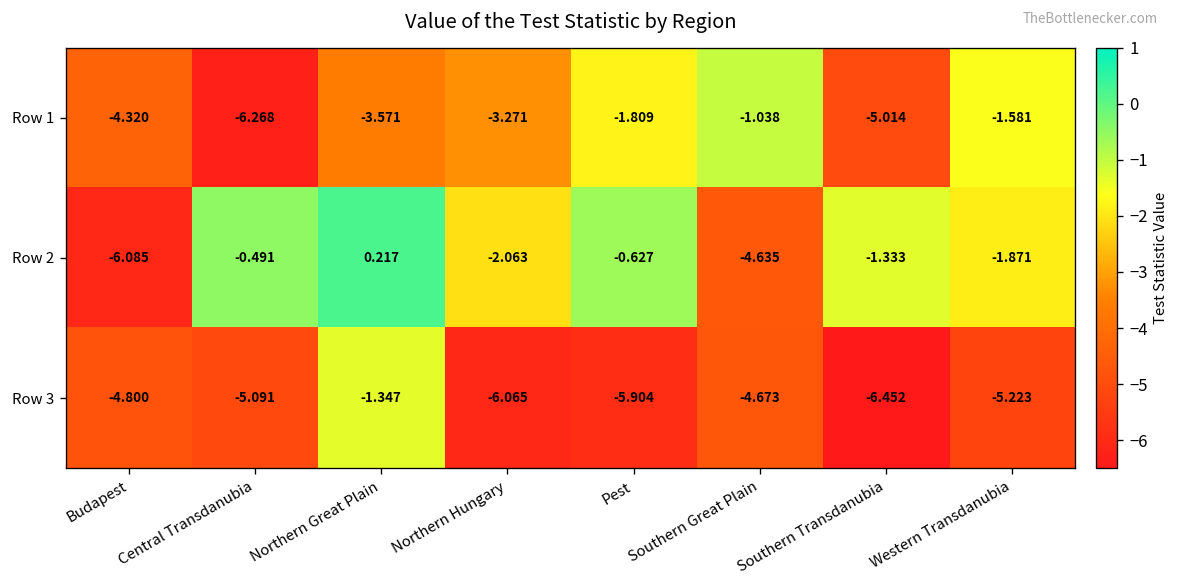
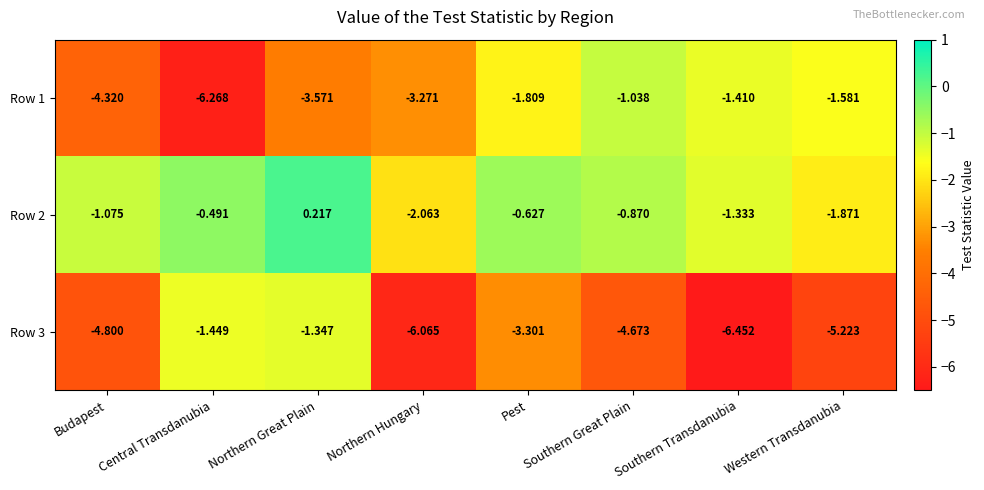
  {
    "Row 1": {
      "Budapest": -4.320,
      "Central Transdanubia": -6.268,
      "Northern Great Plain": -3.571,
      "Northern Hungary": -3.271,
      "Pest": -1.809,
      "Southern Great Plain": -1.038,
-     "Southern Transdanubia": -5.014,
+     "Southern Transdanubia": -1.410,
      "Western Transdanubia": -1.581
    },
    "Row 2": {
-     "Budapest": -6.085,
+     "Budapest": -1.075,
      "Central Transdanubia": -0.491,
      "Northern Great Plain": 0.217,
      "Northern Hungary": -2.063,
      "Pest": -0.627,
-     "Southern Great Plain": -4.635,
+     "Southern Great Plain": -0.870,
      "Southern Transdanubia": -1.333,
      "Western Transdanubia": -1.871
    },
    "Row 3": {
      "Budapest": -4.800,
-     "Central Transdanubia": -5.091,
+     "Central Transdanubia": -1.449,
      "Northern Great Plain": -1.347,
      "Northern Hungary": -6.065,
-     "Pest": -5.904,
+     "Pest": -3.301,
      "Southern Great Plain": -4.673,
      "Southern Transdanubia": -6.452,
      "Western Transdanubia": -5.223
    }
  }
